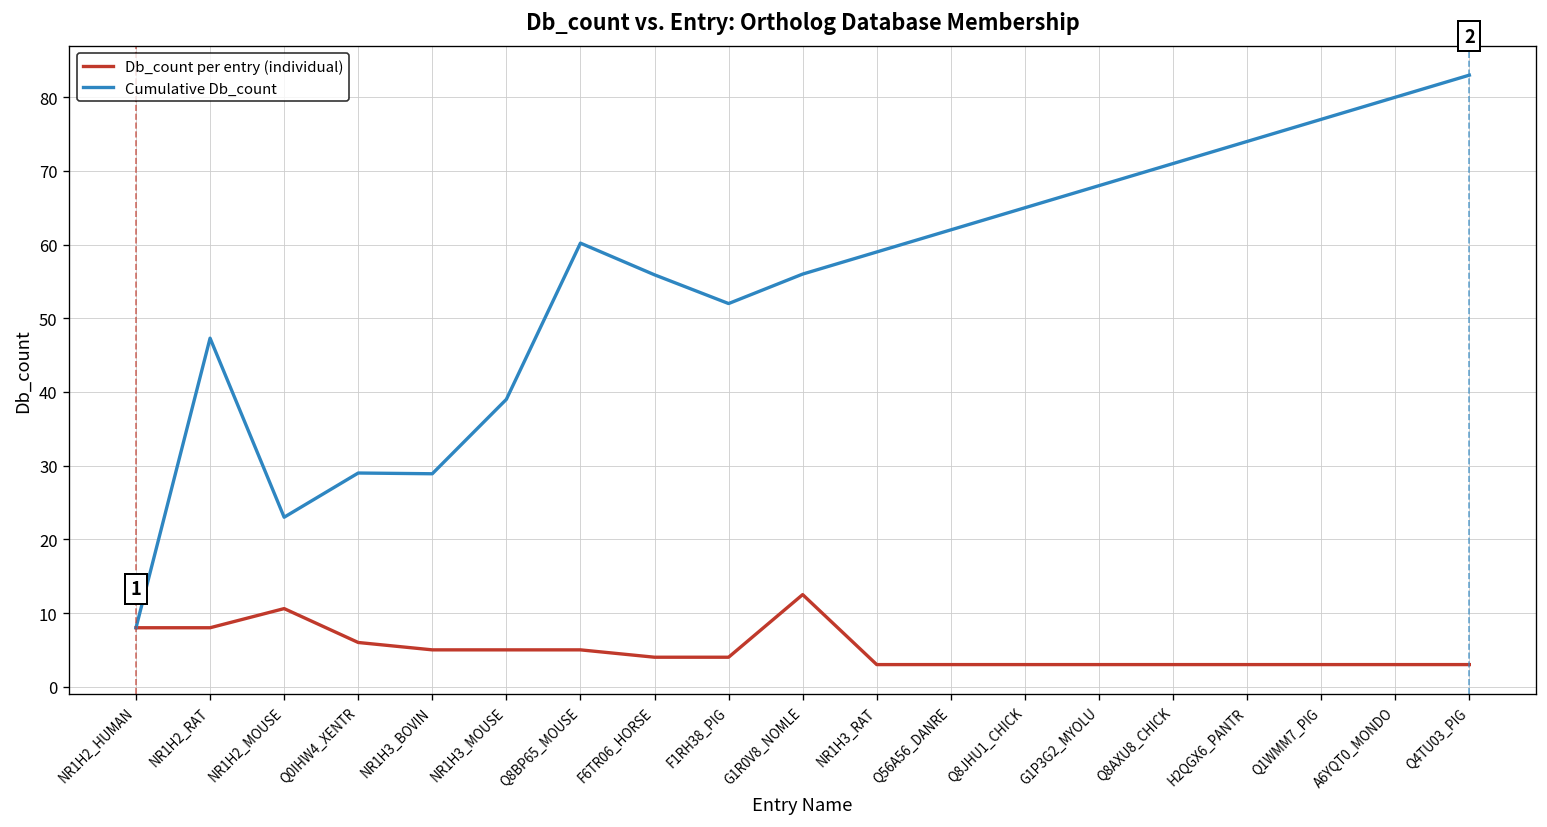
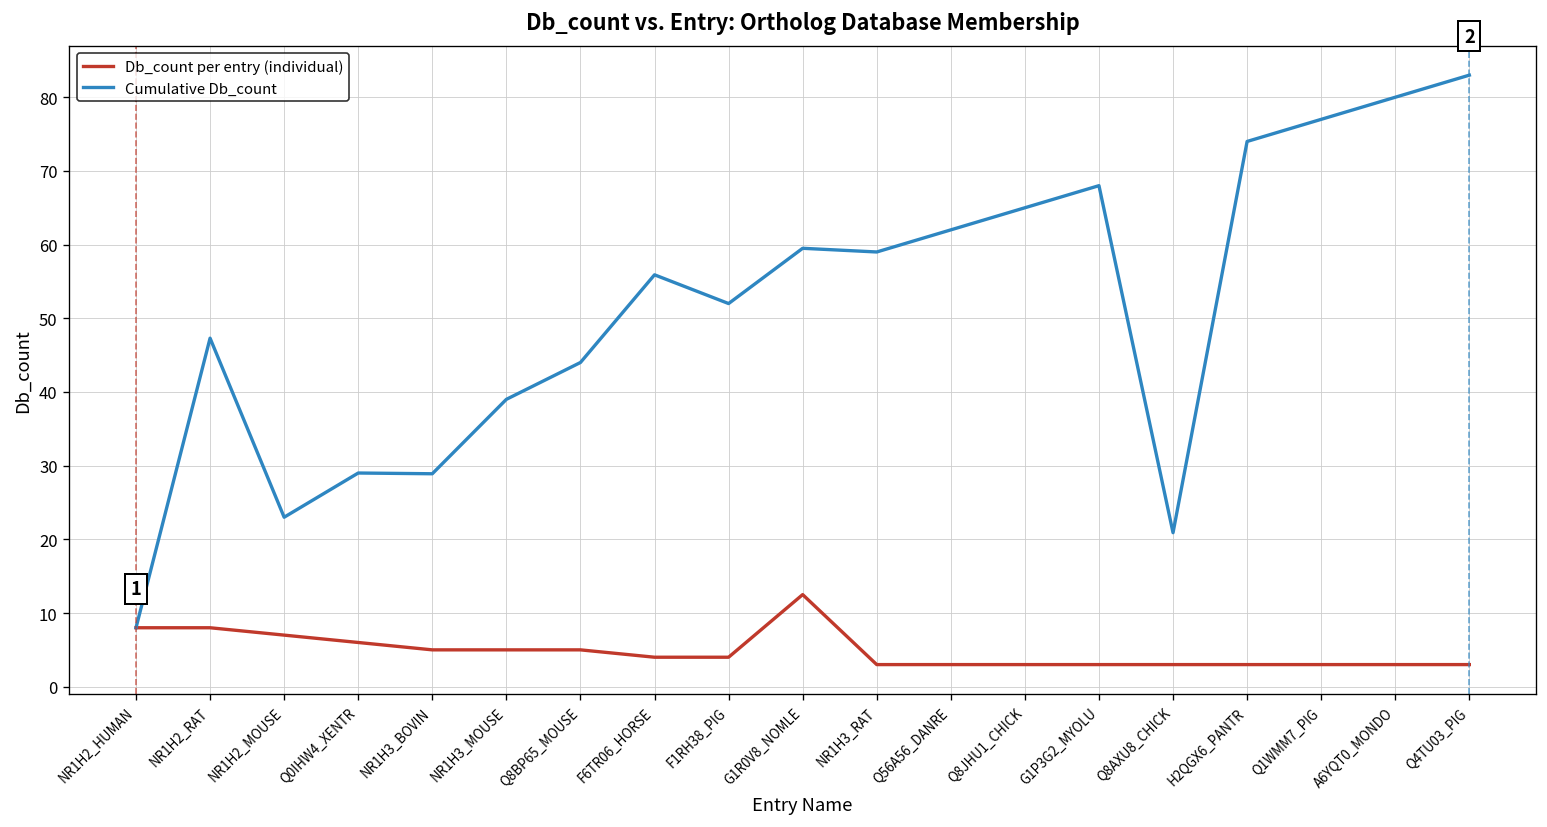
  {
    "Db_count per entry (individual)": {
      "NR1H2_RAT": 8,
-     "NR1H2_MOUSE": 11,
+     "NR1H2_MOUSE": 7,
      "Q0IHW4_XENTR": 6,
      "NR1H3_BOVIN": 5,
      "NR1H3_MOUSE": 5,
      "Q8BP65_MOUSE": 5,
      "F6TR06_HORSE": 4,
      "F1RH38_PIG": 4,
      "G1R0V8_NOMLE": 13,
      "NR1H3_RAT": 3,
      "Q56A56_DANRE": 3,
      "Q8JHU1_CHICK": 3,
      "G1P3G2_MYOLU": 3,
      "Q8AXU8_CHICK": 3,
      "H2QGX6_PANTR": 3,
      "Q1WMM7_PIG": 3,
      "A6YQT0_MONDO": 3,
      "Q4TU03_PIG": 3
    },
    "Cumulative Db_count": {
      "NR1H2_RAT": 47,
      "NR1H2_MOUSE": 23,
      "Q0IHW4_XENTR": 29,
      "NR1H3_BOVIN": 29,
      "NR1H3_MOUSE": 39,
-     "Q8BP65_MOUSE": 60,
+     "Q8BP65_MOUSE": 44,
      "F6TR06_HORSE": 56,
      "F1RH38_PIG": 52,
-     "G1R0V8_NOMLE": 56,
+     "G1R0V8_NOMLE": 60,
      "NR1H3_RAT": 59,
      "Q56A56_DANRE": 62,
      "Q8JHU1_CHICK": 65,
      "G1P3G2_MYOLU": 68,
-     "Q8AXU8_CHICK": 71,
+     "Q8AXU8_CHICK": 21,
      "H2QGX6_PANTR": 74,
      "Q1WMM7_PIG": 77,
      "A6YQT0_MONDO": 80
    }
  }
